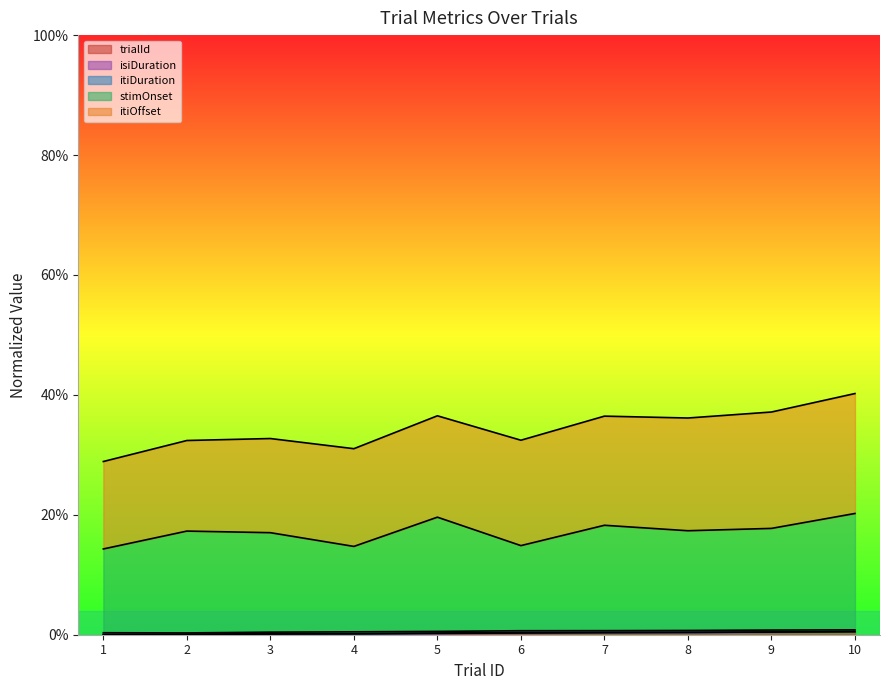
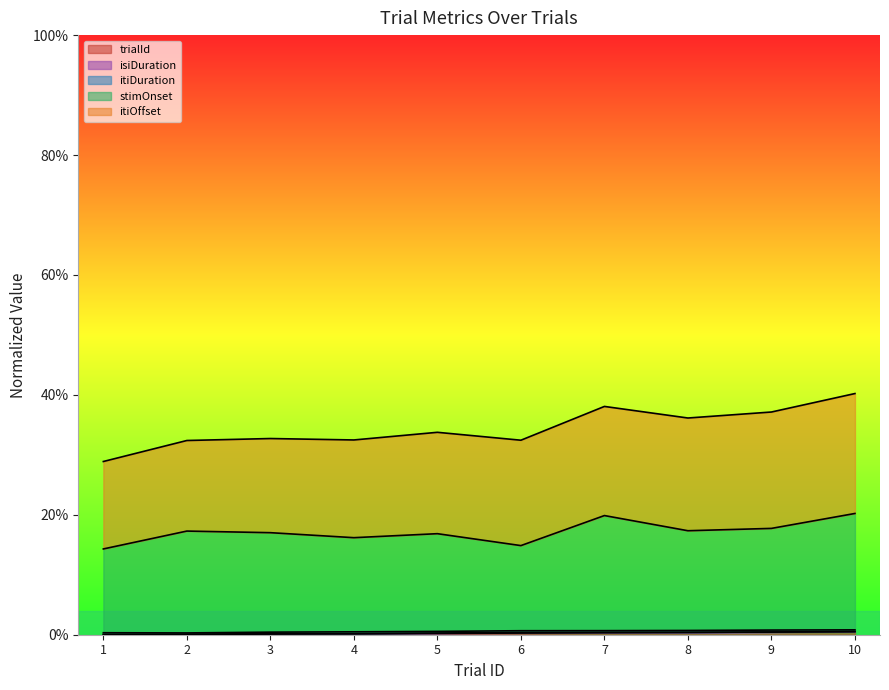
  {
    "stimOnset": {
      "1": "14%",
      "2": "17%",
      "3": "17%",
-     "4": "14%",
-     "5": "19%",
+     "4": "16%",
+     "5": "16%",
      "6": "14%",
-     "7": "18%",
+     "7": "19%",
      "8": "17%",
      "9": "17%",
      "10": "19%"
    },
    "itiOffset": {
      "1": "15%",
      "2": "15%",
      "3": "16%",
      "4": "16%",
      "5": "17%",
      "6": "18%",
      "7": "18%",
      "8": "19%",
      "9": "19%",
      "10": "20%"
    }
  }
